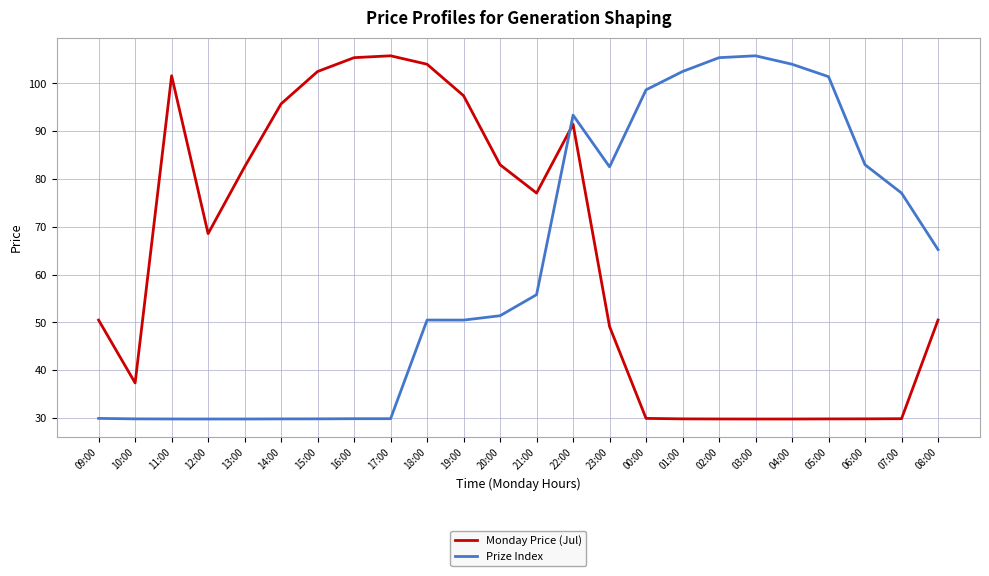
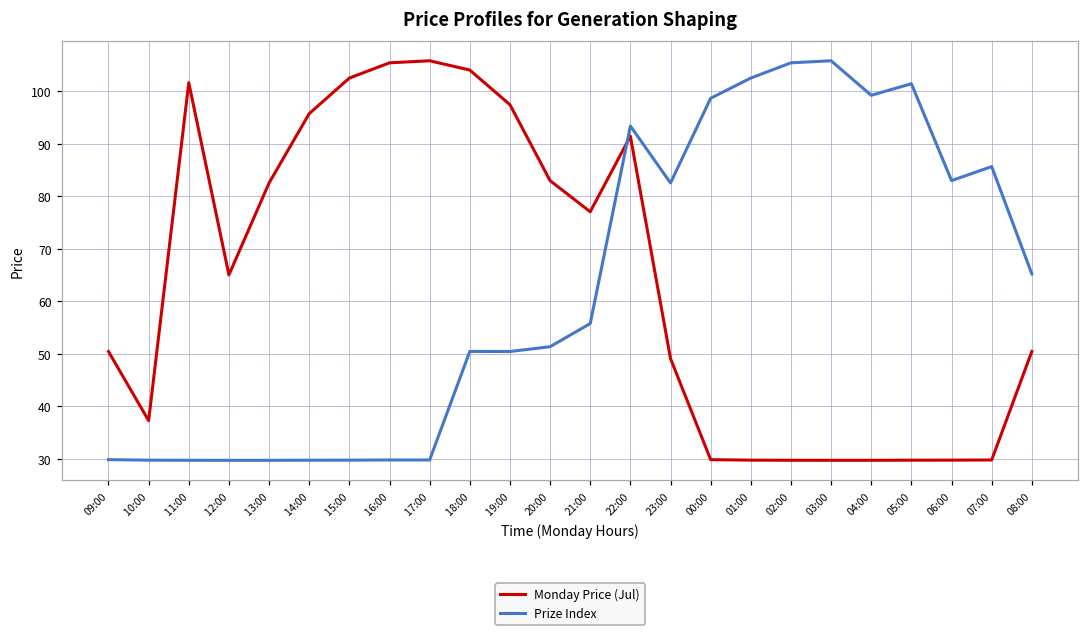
  {
    "Monday Price (Jul)": {
      "09:00": 50,
      "10:00": 37,
      "11:00": 102,
-     "12:00": 69,
+     "12:00": 65,
      "13:00": 83,
      "14:00": 96,
      "15:00": 103,
      "16:00": 105,
      "17:00": 106,
      "18:00": 104,
      "19:00": 97,
      "20:00": 83,
      "21:00": 77,
      "22:00": 91,
      "23:00": 49,
      "00:00": 30,
      "01:00": 30,
      "02:00": 30,
      "03:00": 30,
      "04:00": 30,
      "05:00": 30,
      "06:00": 30,
      "07:00": 30,
      "08:00": 50
    },
    "Prize Index": {
      "09:00": 30,
      "10:00": 30,
      "11:00": 30,
      "12:00": 30,
      "13:00": 30,
      "14:00": 30,
      "15:00": 30,
      "16:00": 30,
      "17:00": 30,
      "18:00": 50,
      "19:00": 50,
      "20:00": 51,
      "21:00": 56,
      "22:00": 93,
      "23:00": 83,
      "00:00": 99,
      "01:00": 103,
      "02:00": 105,
      "03:00": 106,
-     "04:00": 104,
+     "04:00": 99,
      "05:00": 101,
      "06:00": 83,
-     "07:00": 77,
+     "07:00": 86,
      "08:00": 65
    }
  }
